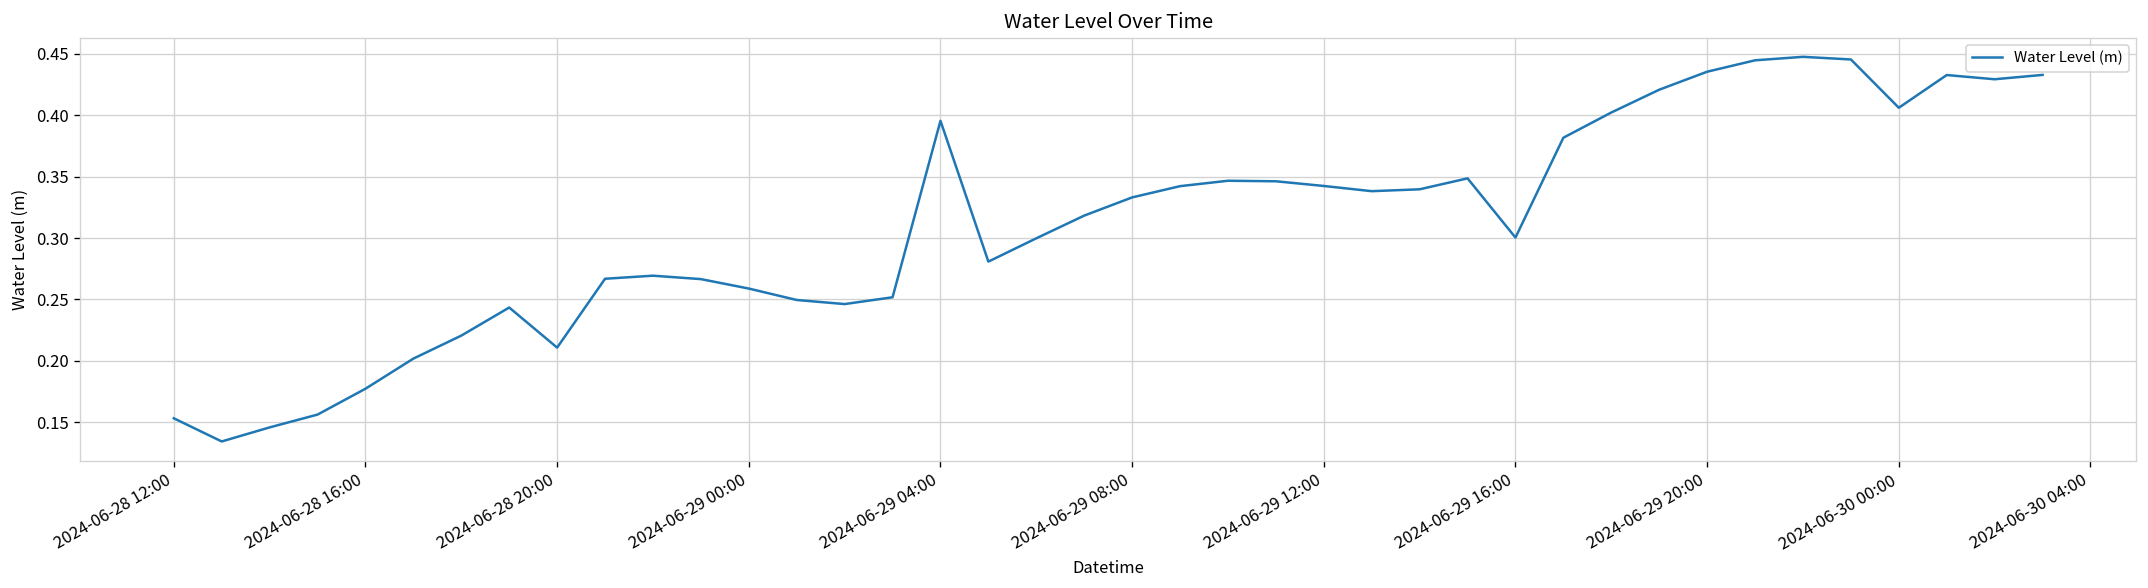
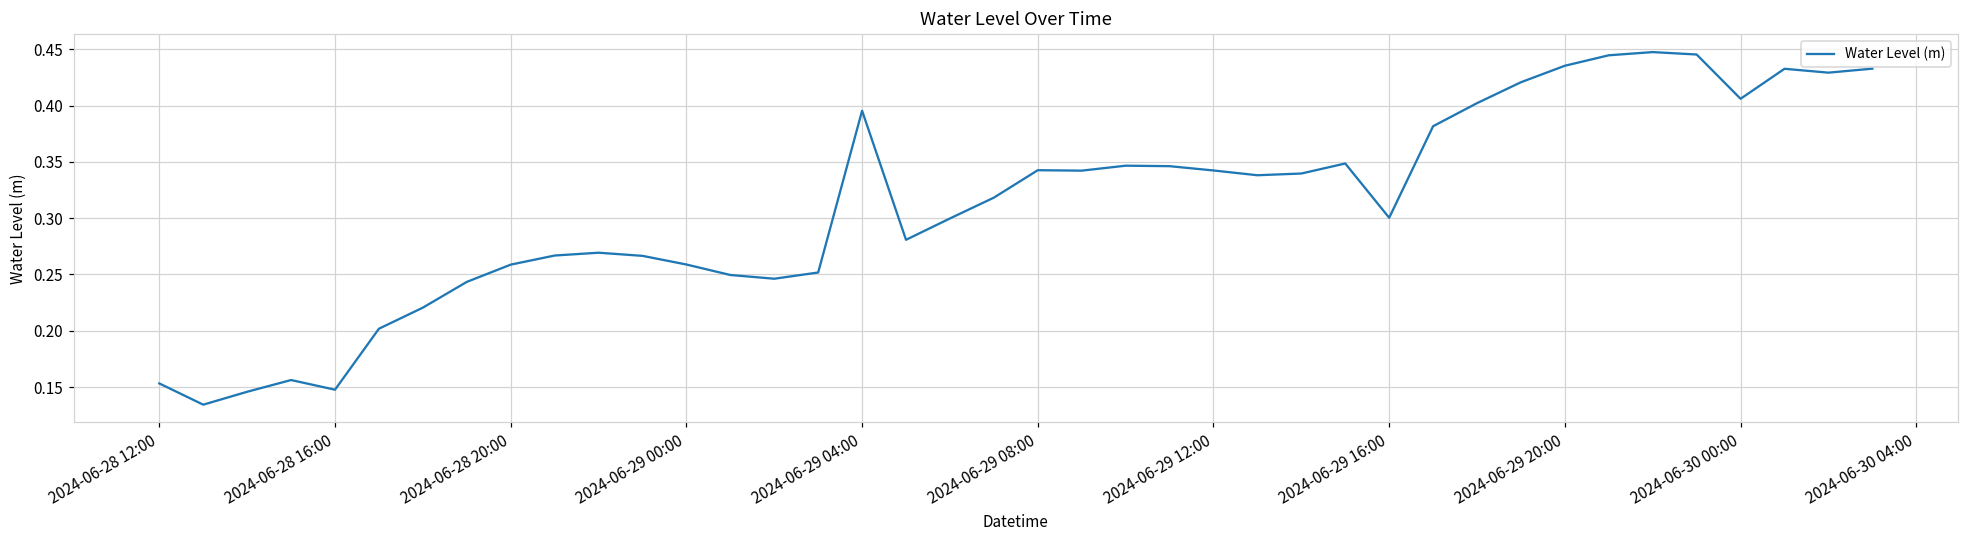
  {
    "2024-06-28 12:00": 0.153,
-   "2024-06-28 16:00": 0.177,
-   "2024-06-28 20:00": 0.211,
+   "2024-06-28 16:00": 0.148,
+   "2024-06-28 20:00": 0.259,
    "2024-06-29 00:00": 0.259,
    "2024-06-29 04:00": 0.395,
-   "2024-06-29 08:00": 0.333,
+   "2024-06-29 08:00": 0.343,
    "2024-06-29 12:00": 0.342,
    "2024-06-29 16:00": 0.300,
    "2024-06-29 20:00": 0.435,
    "2024-06-30 00:00": 0.406
  }
